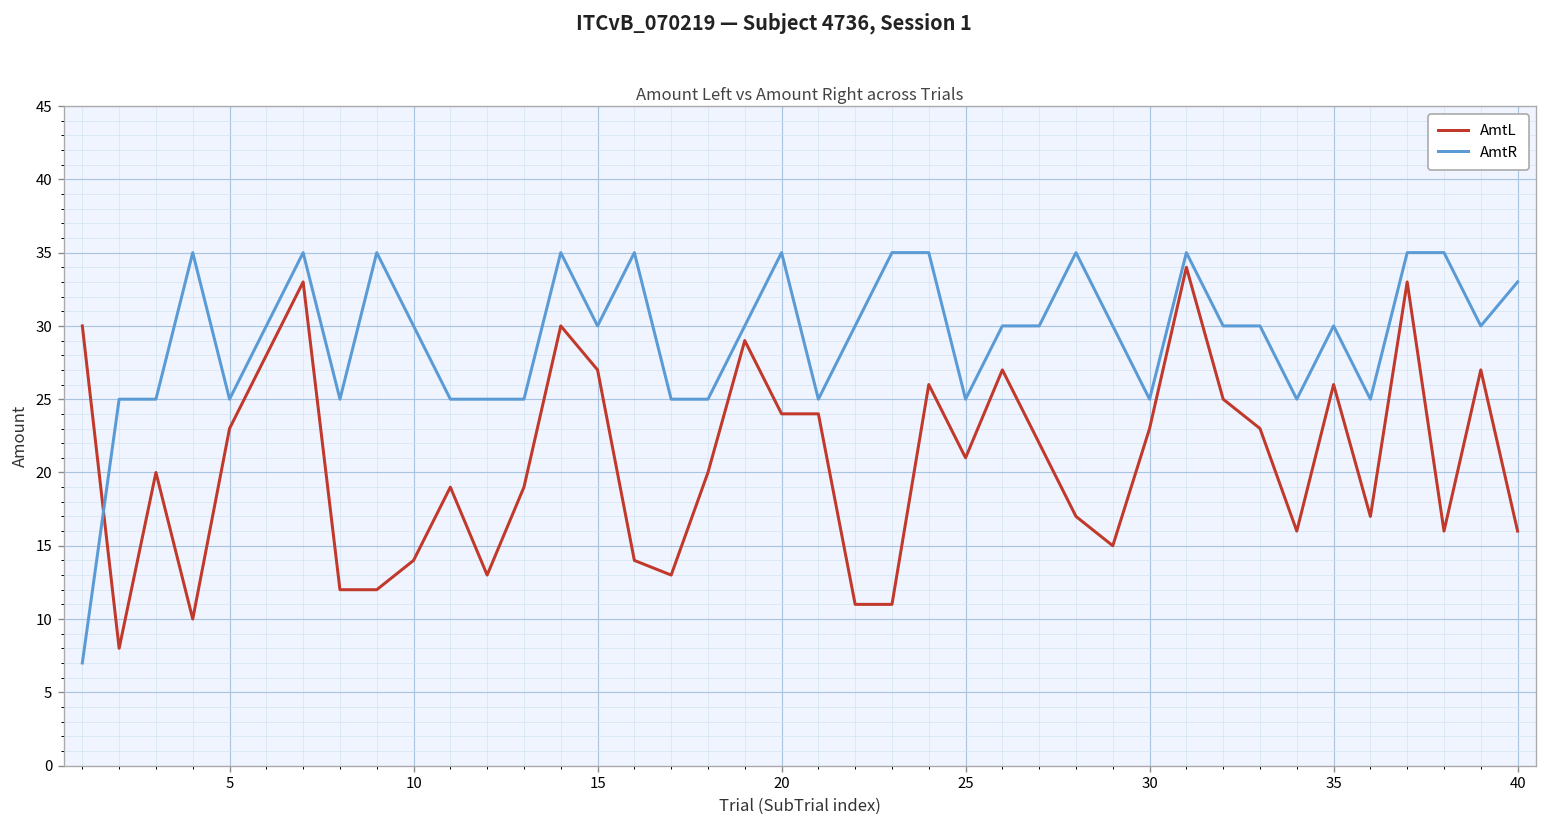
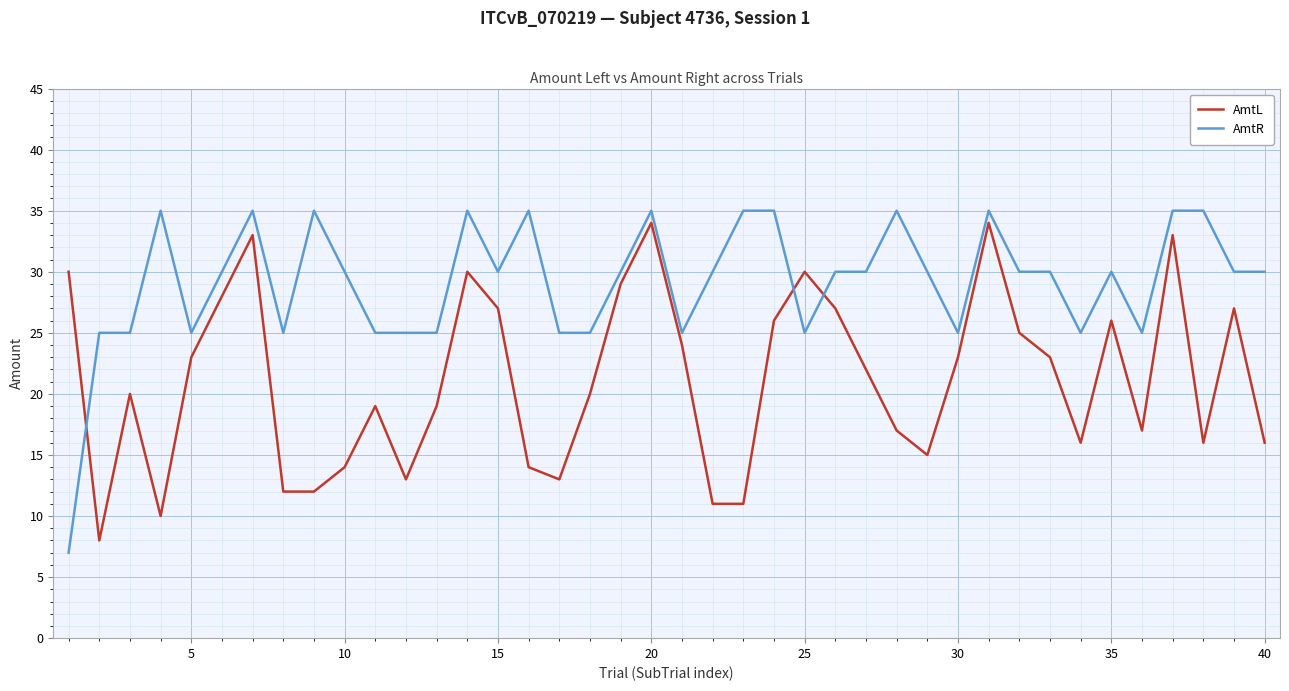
  {
    "AmtL": {
      "5": 23,
      "10": 14,
      "15": 27,
-     "20": 24,
-     "25": 21,
+     "20": 34,
+     "25": 30,
      "30": 23,
      "35": 26,
      "40": 16
    },
    "AmtR": {
      "5": 25,
      "10": 30,
      "15": 30,
      "20": 35,
      "25": 25,
      "30": 25,
      "35": 30,
-     "40": 33
+     "40": 30
    }
  }
